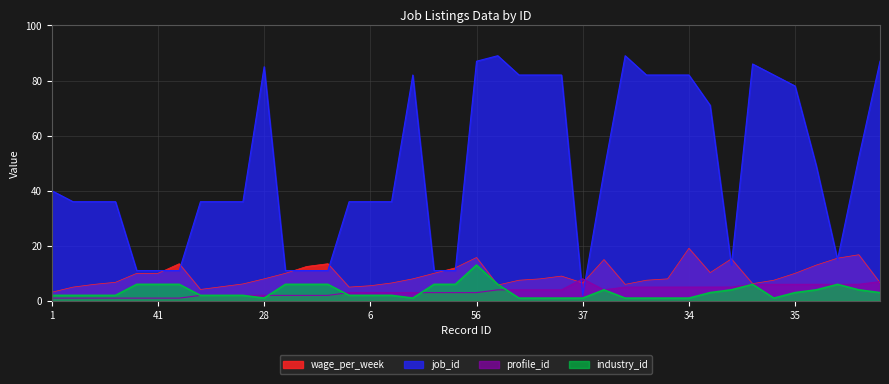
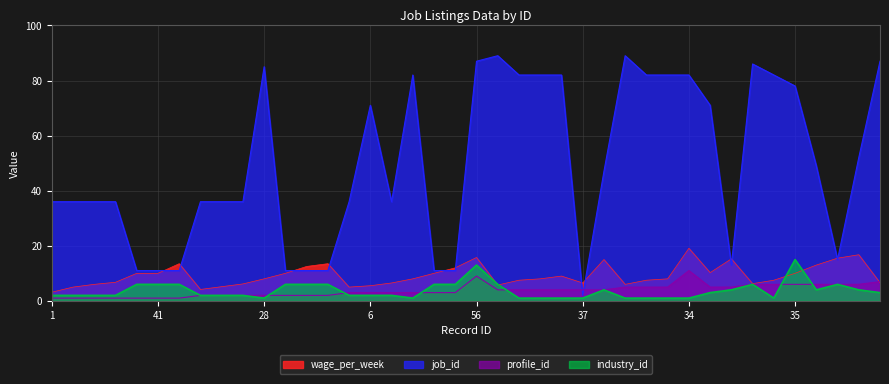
  {
    "wage_per_week": {
      "1": 3,
      "41": 10,
      "28": 8,
      "6": 6,
      "56": 16,
      "37": 7,
      "34": 19,
      "35": 10
    },
    "job_id": {
-     "1": 40,
+     "1": 36,
      "41": 11,
      "28": 85,
-     "6": 36,
+     "6": 71,
      "56": 87,
      "37": 2,
      "34": 82,
      "35": 78
    },
    "profile_id": {
      "1": 1,
      "41": 1,
      "28": 2,
      "6": 3,
-     "56": 3,
-     "37": 8,
-     "34": 5,
+     "56": 9,
+     "37": 4,
+     "34": 11,
      "35": 6
    },
    "industry_id": {
      "1": 2,
      "41": 6,
      "28": 1,
      "6": 2,
      "56": 13,
      "37": 1,
      "34": 1,
-     "35": 3
+     "35": 15
    }
  }
